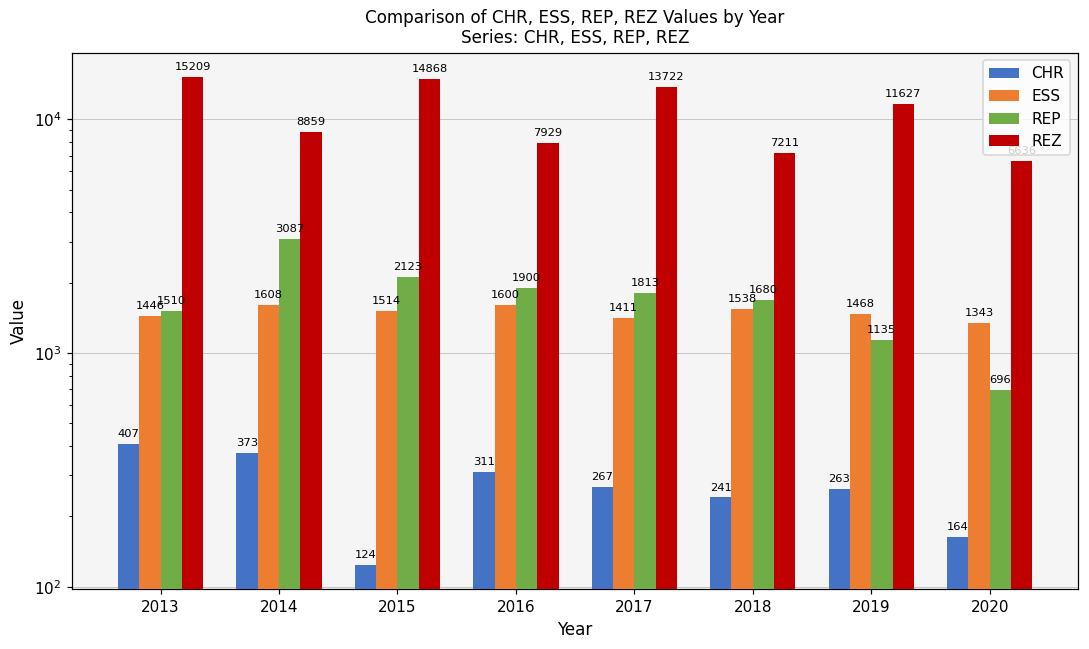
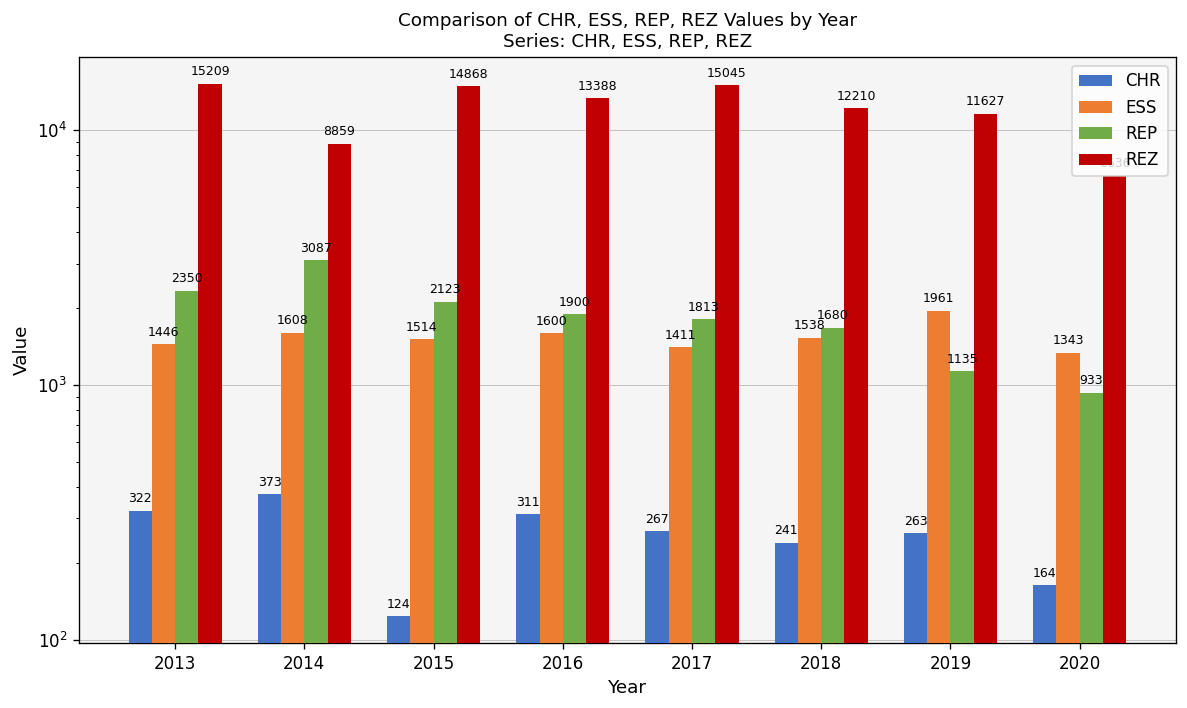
  {
    "CHR": {
-     "2013": 407,
+     "2013": 322,
      "2014": 373,
      "2015": 124,
      "2016": 311,
      "2017": 267,
      "2018": 241,
      "2019": 263,
      "2020": 164
    },
    "ESS": {
      "2014": 1608,
      "2015": 1514,
      "2016": 1600,
      "2017": 1411,
      "2018": 1538,
-     "2019": 1468,
+     "2019": 1961,
      "2020": 1343
    },
    "REP": {
-     "2013": 1510,
+     "2013": 2350,
      "2014": 3087,
      "2015": 2123,
      "2016": 1900,
      "2017": 1813,
      "2018": 1680,
      "2019": 1135,
-     "2020": 696
+     "2020": 933
    },
    "REZ": {
      "2013": 15209,
      "2014": 8859,
      "2015": 14868,
-     "2016": 7929,
-     "2017": 13722,
-     "2018": 7211,
+     "2016": 13388,
+     "2017": 15045,
+     "2018": 12210,
      "2019": 11627
    }
  }
